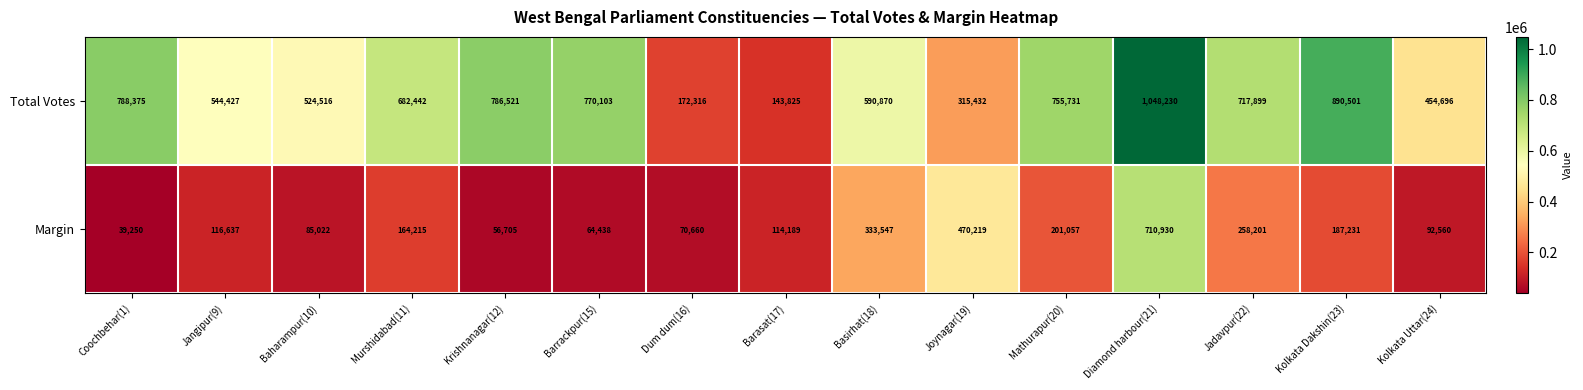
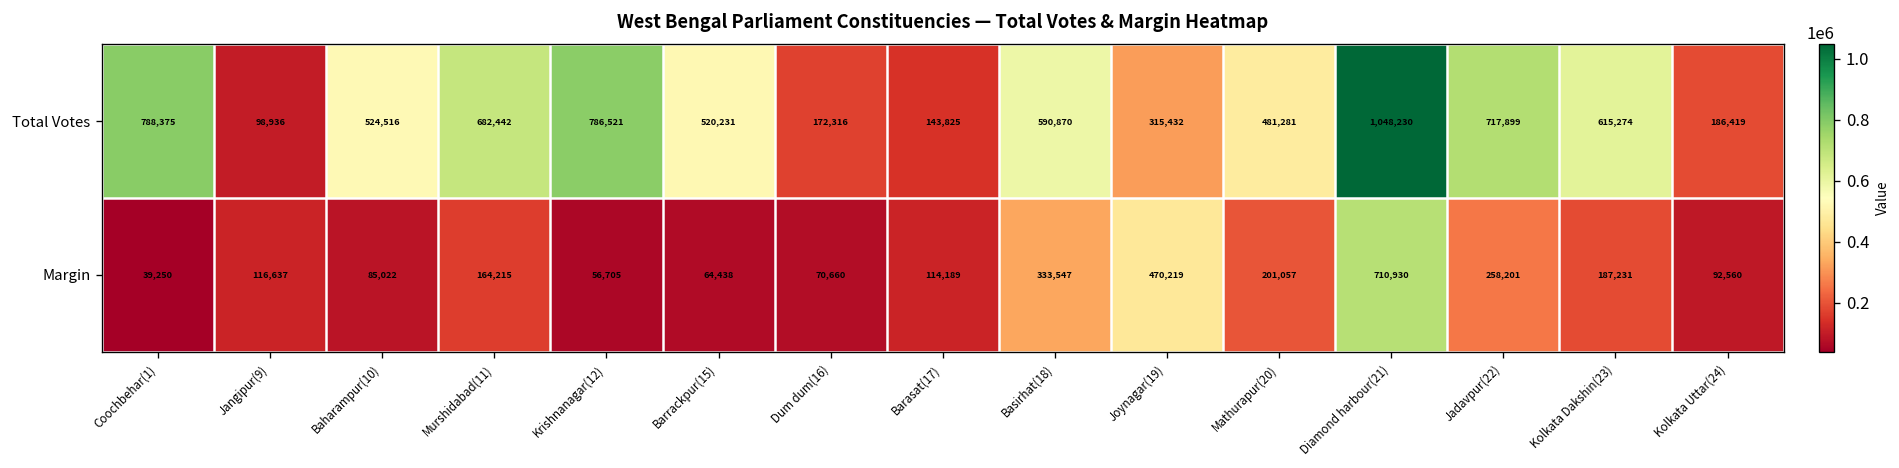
  {
    "Total Votes": {
      "Coochbehar(1)": "788,375",
-     "Jangipur(9)": "544,427",
+     "Jangipur(9)": "98,936",
      "Baharampur(10)": "524,516",
      "Murshidabad(11)": "682,442",
      "Krishnanagar(12)": "786,521",
-     "Barrackpur(15)": "770,103",
+     "Barrackpur(15)": "520,231",
      "Dum dum(16)": "172,316",
      "Barasat(17)": "143,825",
      "Basirhat(18)": "590,870",
      "Joynagar(19)": "315,432",
-     "Mathurapur(20)": "755,731",
+     "Mathurapur(20)": "481,281",
      "Diamond harbour(21)": "1,048,230",
      "Jadavpur(22)": "717,899",
-     "Kolkata Dakshin(23)": "890,501",
-     "Kolkata Uttar(24)": "454,696"
+     "Kolkata Dakshin(23)": "615,274",
+     "Kolkata Uttar(24)": "186,419"
    },
    "Margin": {
      "Coochbehar(1)": "39,250",
      "Jangipur(9)": "116,637",
      "Baharampur(10)": "85,022",
      "Murshidabad(11)": "164,215",
      "Krishnanagar(12)": "56,705",
      "Barrackpur(15)": "64,438",
      "Dum dum(16)": "70,660",
      "Barasat(17)": "114,189",
      "Basirhat(18)": "333,547",
      "Joynagar(19)": "470,219",
      "Mathurapur(20)": "201,057",
      "Diamond harbour(21)": "710,930",
      "Jadavpur(22)": "258,201",
      "Kolkata Dakshin(23)": "187,231",
      "Kolkata Uttar(24)": "92,560"
    }
  }
